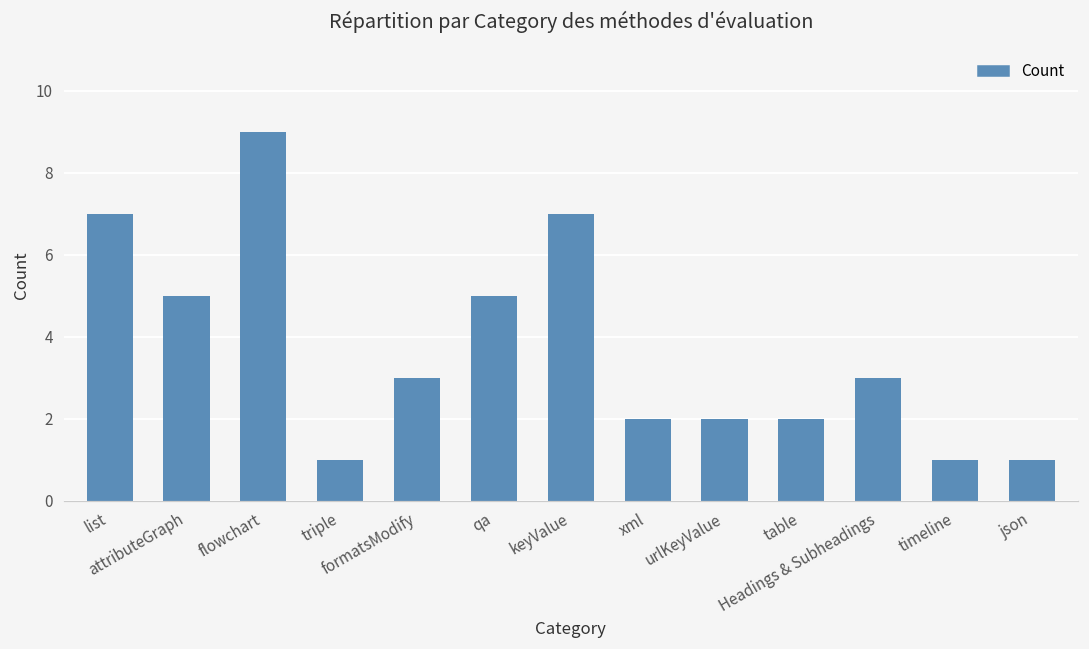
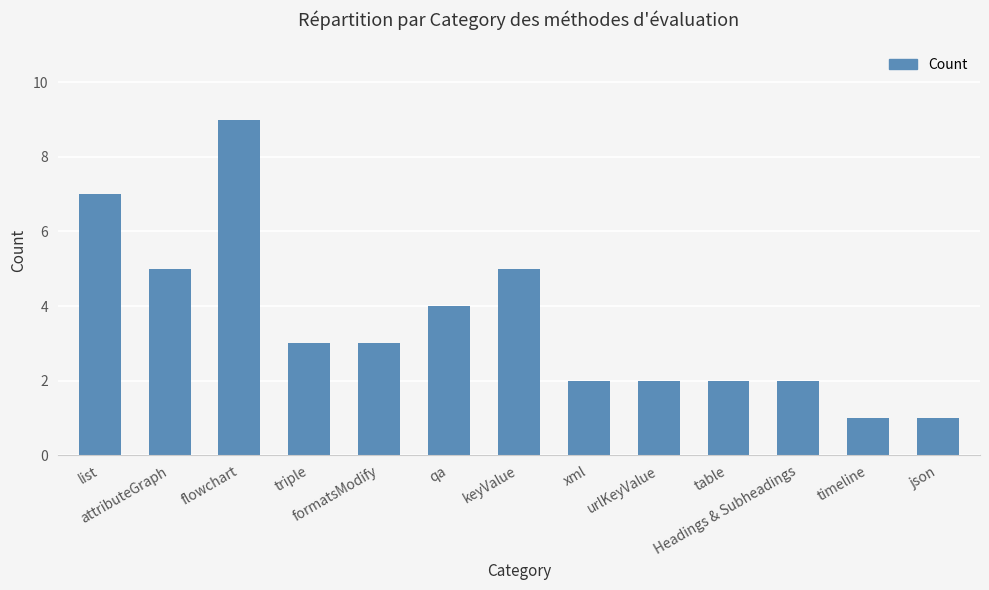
  {
    "list": 7,
    "attributeGraph": 5,
    "flowchart": 9,
-   "triple": 1,
+   "triple": 3,
    "formatsModify": 3,
-   "qa": 5,
-   "keyValue": 7,
+   "qa": 4,
+   "keyValue": 5,
    "xml": 2,
    "urlKeyValue": 2,
    "table": 2,
-   "Headings & Subheadings": 3,
+   "Headings & Subheadings": 2,
    "timeline": 1,
    "json": 1
  }
